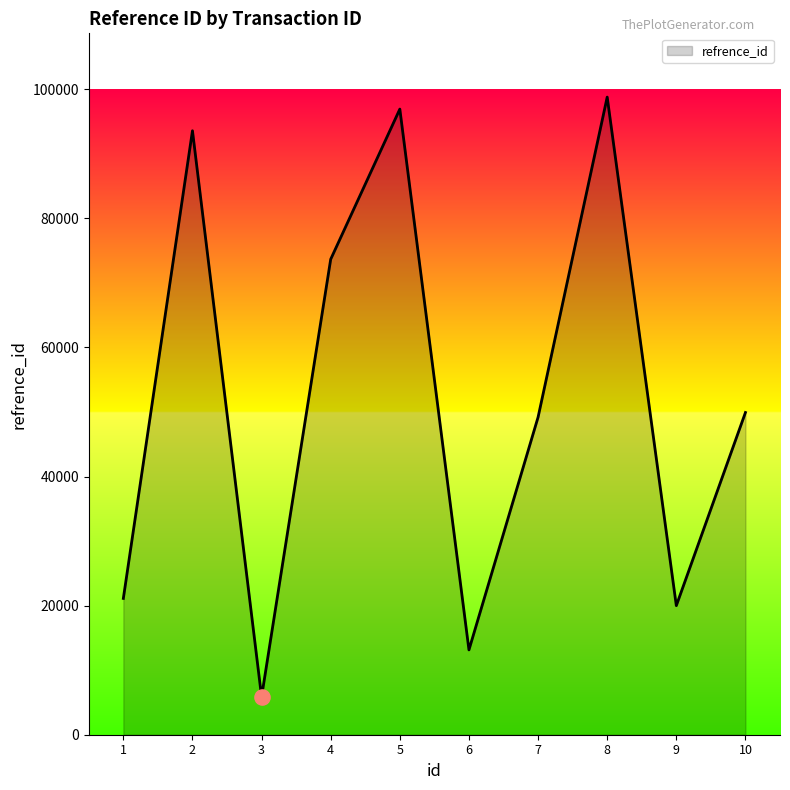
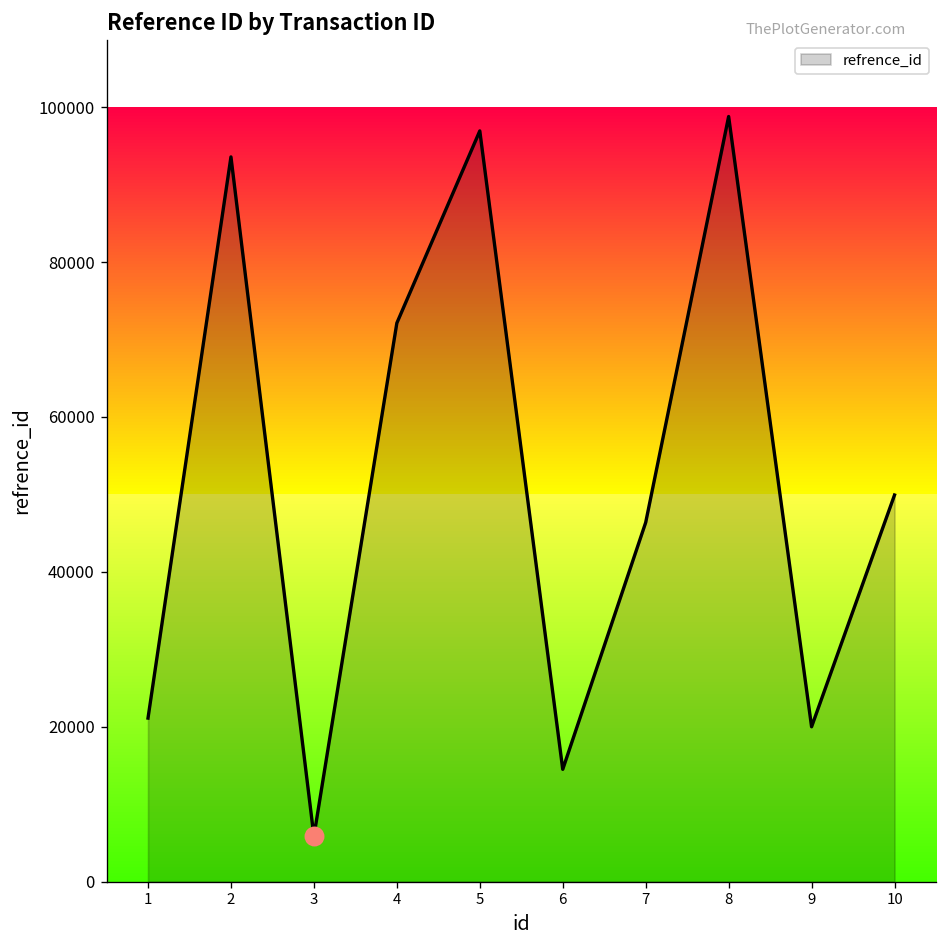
  {
    "refrence_id": {
      "1": 21000,
      "2": 94000,
-     "4": 74000,
+     "4": 72000,
      "5": 97000,
-     "6": 13000,
-     "7": 49000,
+     "6": 15000,
+     "7": 46000,
      "8": 99000,
      "9": 20000,
      "10": 50000
    }
  }
